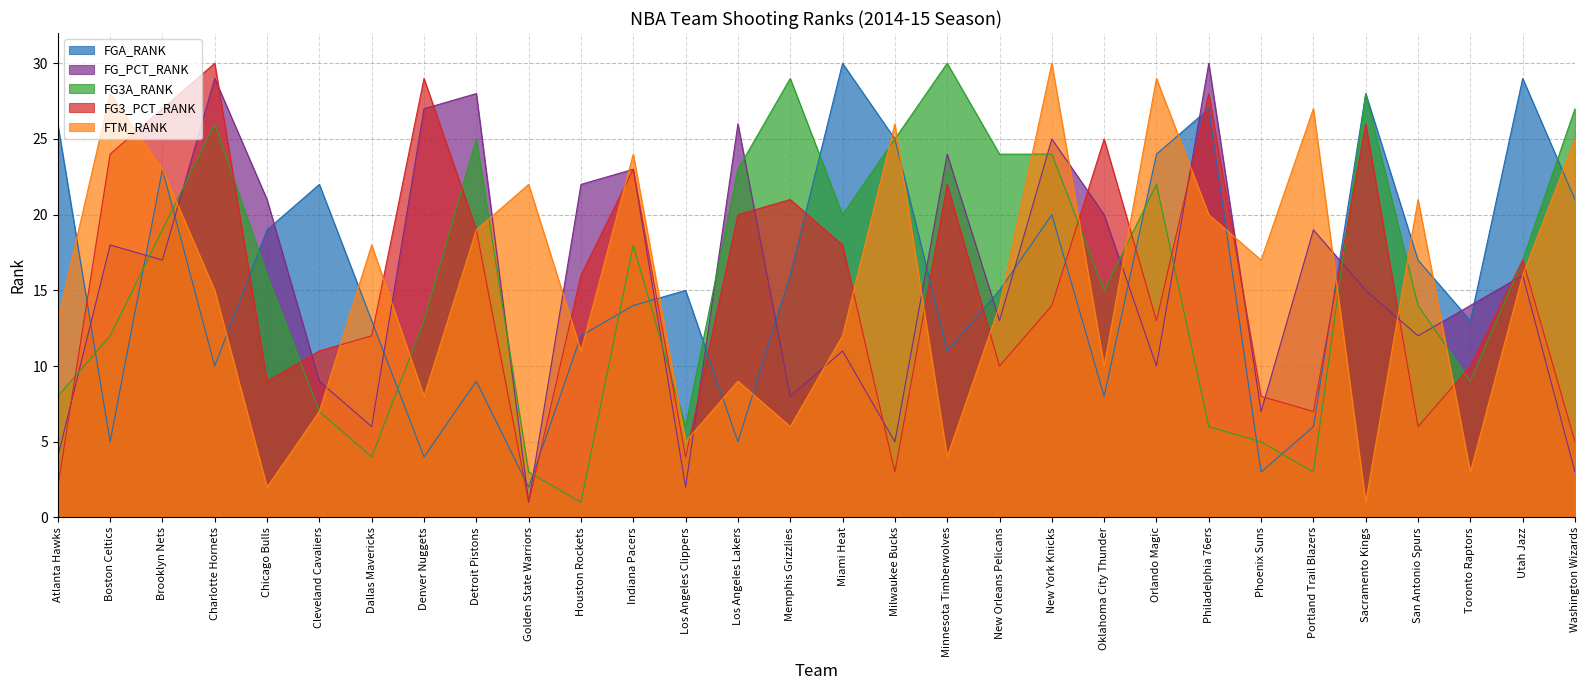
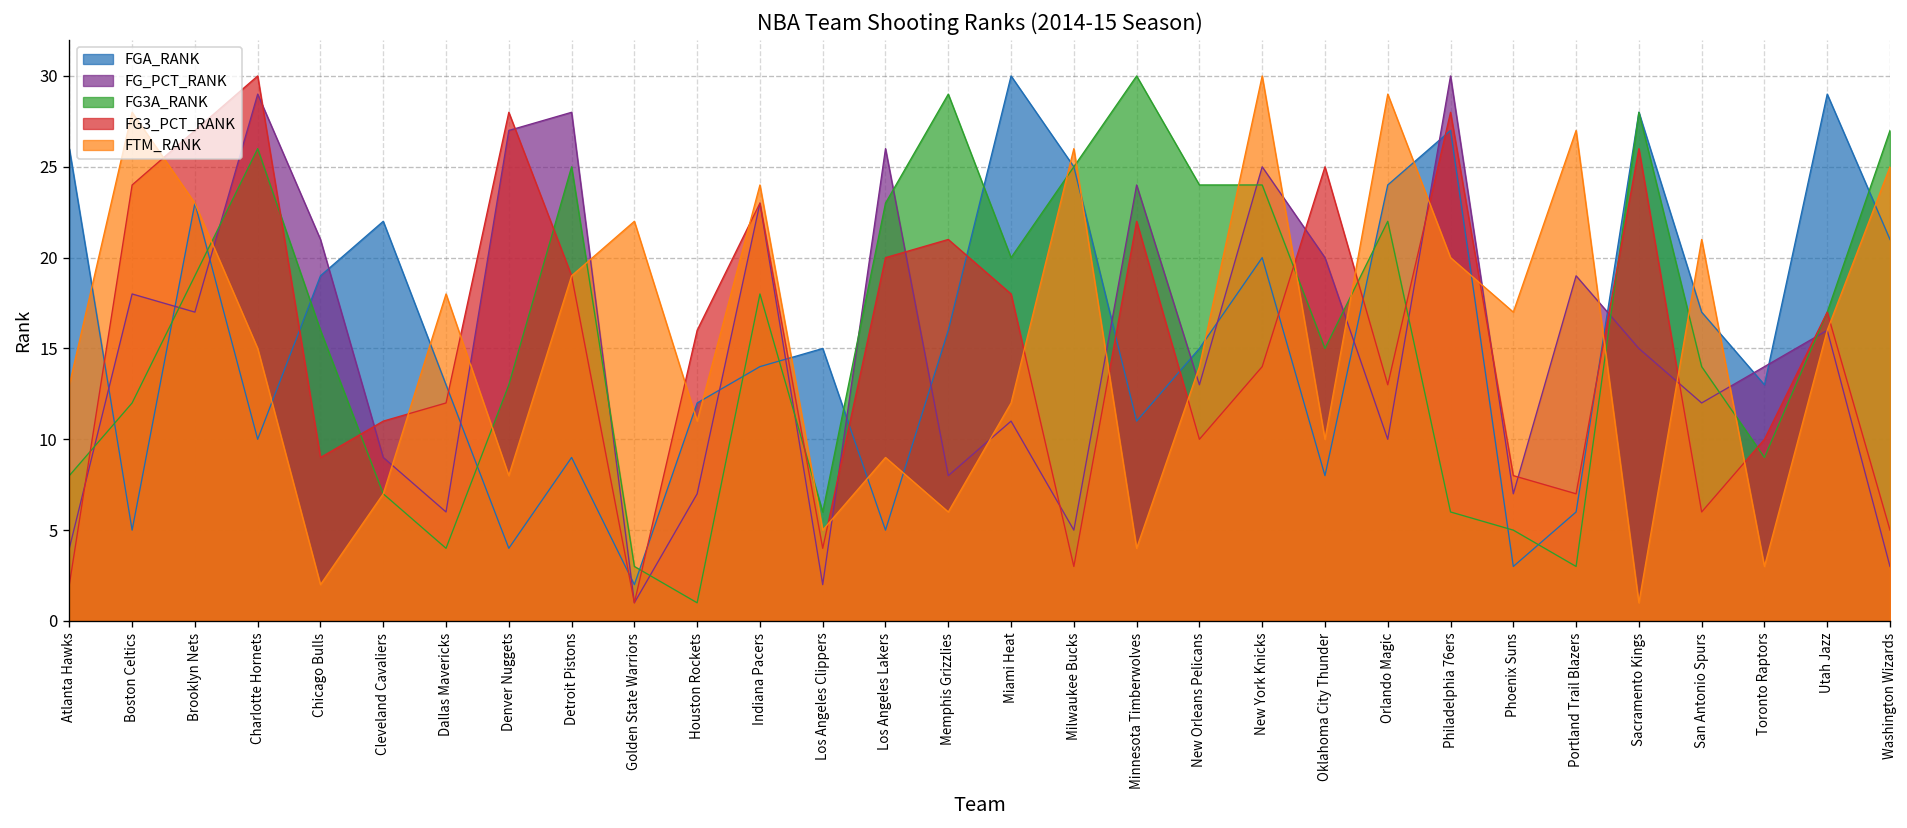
  {
    "FGA_RANK": {
      "Atlanta Hawks": 26,
      "Boston Celtics": 5,
      "Charlotte Hornets": 10,
      "Chicago Bulls": 19,
      "Cleveland Cavaliers": 22,
      "Dallas Mavericks": 13,
      "Denver Nuggets": 4,
      "Detroit Pistons": 9,
      "Golden State Warriors": 2,
      "Houston Rockets": 12,
      "Indiana Pacers": 14,
      "Los Angeles Clippers": 15,
      "Los Angeles Lakers": 5,
      "Memphis Grizzlies": 16,
      "Miami Heat": 30,
      "Minnesota Timberwolves": 11,
      "New Orleans Pelicans": 15,
      "New York Knicks": 20,
      "Oklahoma City Thunder": 8,
      "Orlando Magic": 24,
      "Philadelphia 76ers": 27,
      "Phoenix Suns": 3,
      "Portland Trail Blazers": 6,
      "San Antonio Spurs": 17,
      "Toronto Raptors": 13,
      "Utah Jazz": 29,
      "Washington Wizards": 21
    },
    "FG_PCT_RANK": {
      "Atlanta Hawks": 4,
      "Boston Celtics": 18,
      "Brooklyn Nets": 17,
      "Charlotte Hornets": 29,
      "Chicago Bulls": 21,
      "Cleveland Cavaliers": 9,
      "Dallas Mavericks": 6,
      "Denver Nuggets": 27,
      "Detroit Pistons": 28,
-     "Houston Rockets": 22,
+     "Houston Rockets": 7,
      "Los Angeles Clippers": 2,
      "Los Angeles Lakers": 26,
      "Memphis Grizzlies": 8,
      "Miami Heat": 11,
      "Milwaukee Bucks": 5,
      "Minnesota Timberwolves": 24,
      "New Orleans Pelicans": 13,
      "New York Knicks": 25,
      "Oklahoma City Thunder": 20,
      "Orlando Magic": 10,
      "Philadelphia 76ers": 30,
      "Phoenix Suns": 7,
      "Portland Trail Blazers": 19,
      "Sacramento Kings": 15,
      "San Antonio Spurs": 12,
      "Toronto Raptors": 14,
      "Washington Wizards": 3
    },
    "FG3A_RANK": {
      "Atlanta Hawks": 8,
      "Boston Celtics": 12,
      "Brooklyn Nets": 19,
      "Charlotte Hornets": 26,
      "Chicago Bulls": 16,
      "Dallas Mavericks": 4,
      "Denver Nuggets": 13,
      "Detroit Pistons": 25,
      "Golden State Warriors": 3,
      "Houston Rockets": 1,
      "Indiana Pacers": 18,
      "Los Angeles Clippers": 6,
      "Los Angeles Lakers": 23,
      "Memphis Grizzlies": 29,
      "Miami Heat": 20,
      "Minnesota Timberwolves": 30,
      "New Orleans Pelicans": 24,
      "New York Knicks": 24,
      "Oklahoma City Thunder": 15,
      "Orlando Magic": 22,
      "Philadelphia 76ers": 6,
      "Phoenix Suns": 5,
      "Portland Trail Blazers": 3,
      "San Antonio Spurs": 14,
      "Toronto Raptors": 9,
      "Washington Wizards": 27
    },
    "FG3_PCT_RANK": {
      "Atlanta Hawks": 2,
      "Boston Celtics": 24,
      "Charlotte Hornets": 30,
      "Chicago Bulls": 9,
      "Cleveland Cavaliers": 11,
      "Dallas Mavericks": 12,
-     "Denver Nuggets": 29,
+     "Denver Nuggets": 28,
      "Houston Rockets": 16,
      "Los Angeles Clippers": 4,
      "Los Angeles Lakers": 20,
      "Memphis Grizzlies": 21,
      "Miami Heat": 18,
      "Milwaukee Bucks": 3,
      "Minnesota Timberwolves": 22,
      "New Orleans Pelicans": 10,
      "New York Knicks": 14,
      "Oklahoma City Thunder": 25,
      "Orlando Magic": 13,
      "Philadelphia 76ers": 28,
      "Phoenix Suns": 8,
      "Portland Trail Blazers": 7,
      "Sacramento Kings": 26,
      "San Antonio Spurs": 6,
      "Toronto Raptors": 10,
      "Washington Wizards": 5
    },
    "FTM_RANK": {
      "Atlanta Hawks": 13,
      "Charlotte Hornets": 15,
      "Chicago Bulls": 2,
      "Dallas Mavericks": 18,
      "Denver Nuggets": 8,
      "Golden State Warriors": 22,
      "Houston Rockets": 11,
      "Indiana Pacers": 24,
      "Los Angeles Clippers": 5,
      "Los Angeles Lakers": 9,
      "Memphis Grizzlies": 6,
      "Miami Heat": 12,
      "Milwaukee Bucks": 26,
      "Minnesota Timberwolves": 4,
      "New Orleans Pelicans": 14,
      "New York Knicks": 30,
      "Oklahoma City Thunder": 10,
      "Orlando Magic": 29,
      "Philadelphia 76ers": 20,
      "Phoenix Suns": 17,
      "Portland Trail Blazers": 27,
      "Sacramento Kings": 1,
      "San Antonio Spurs": 21,
      "Toronto Raptors": 3,
      "Washington Wizards": 25
    }
  }
